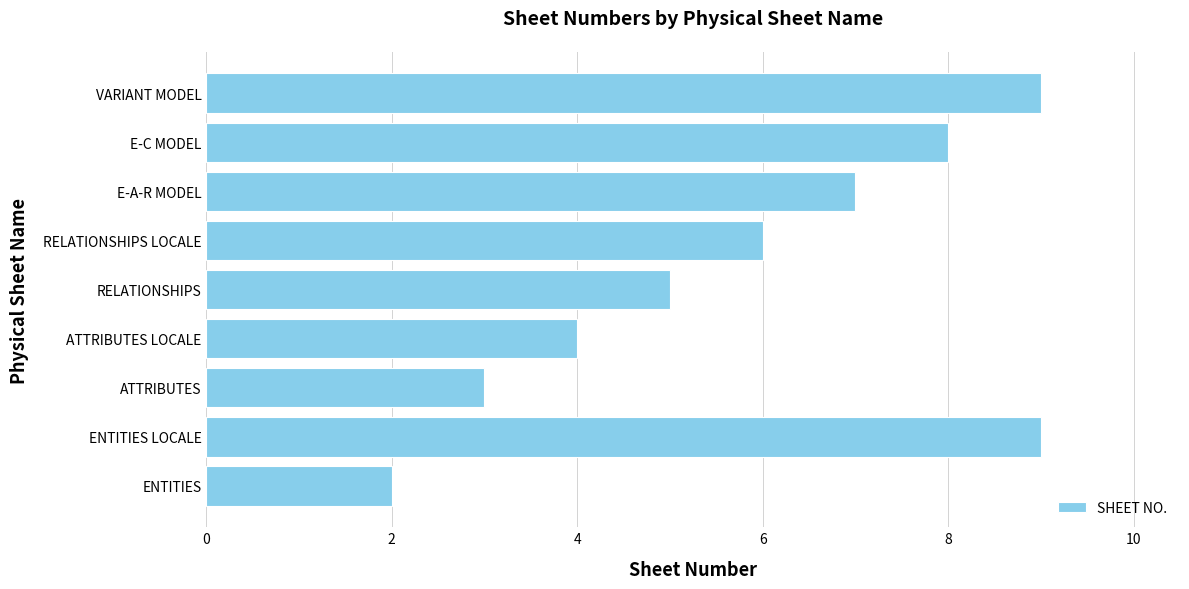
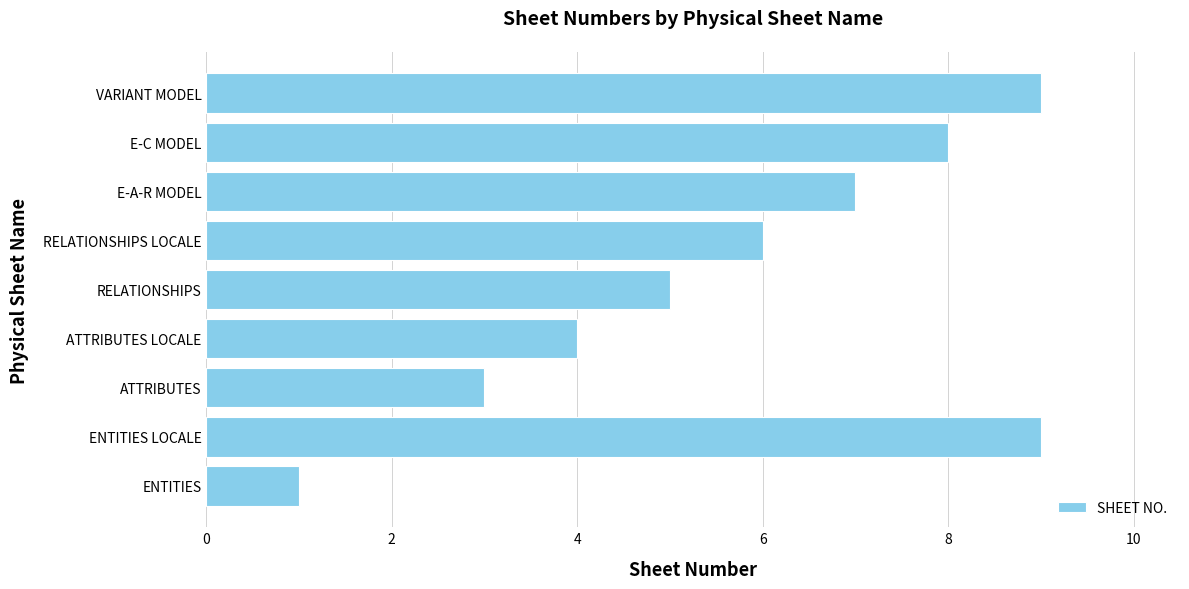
  {
    "VARIANT MODEL": 9,
    "E-C MODEL": 8,
    "E-A-R MODEL": 7,
    "RELATIONSHIPS LOCALE": 6,
    "RELATIONSHIPS": 5,
    "ATTRIBUTES LOCALE": 4,
    "ATTRIBUTES": 3,
    "ENTITIES LOCALE": 9,
-   "ENTITIES": 2
+   "ENTITIES": 1
  }
